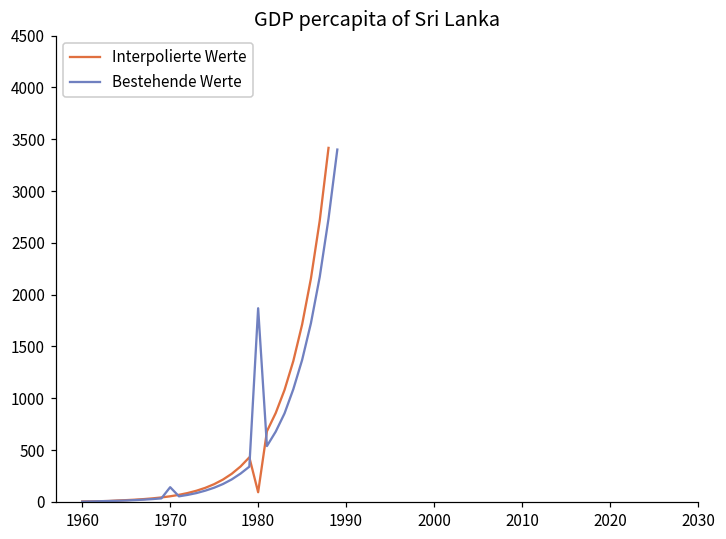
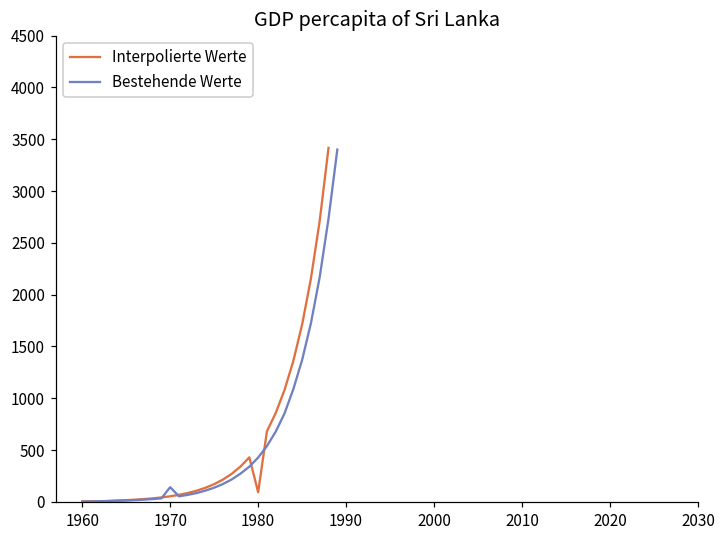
  {
    "Interpolierte Werte": {
      "1970": 100,
      "1980": 100
    },
    "Bestehende Werte": {
      "1970": 100,
-     "1980": 1900
+     "1980": 400
    }
  }
